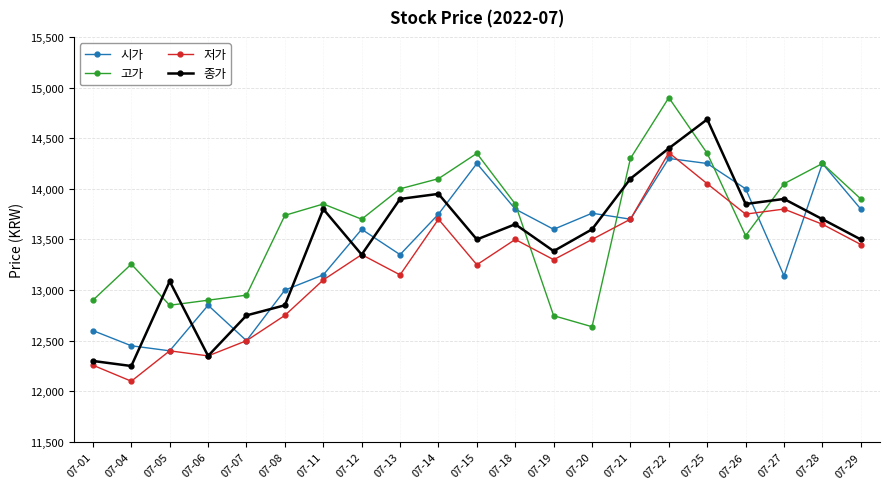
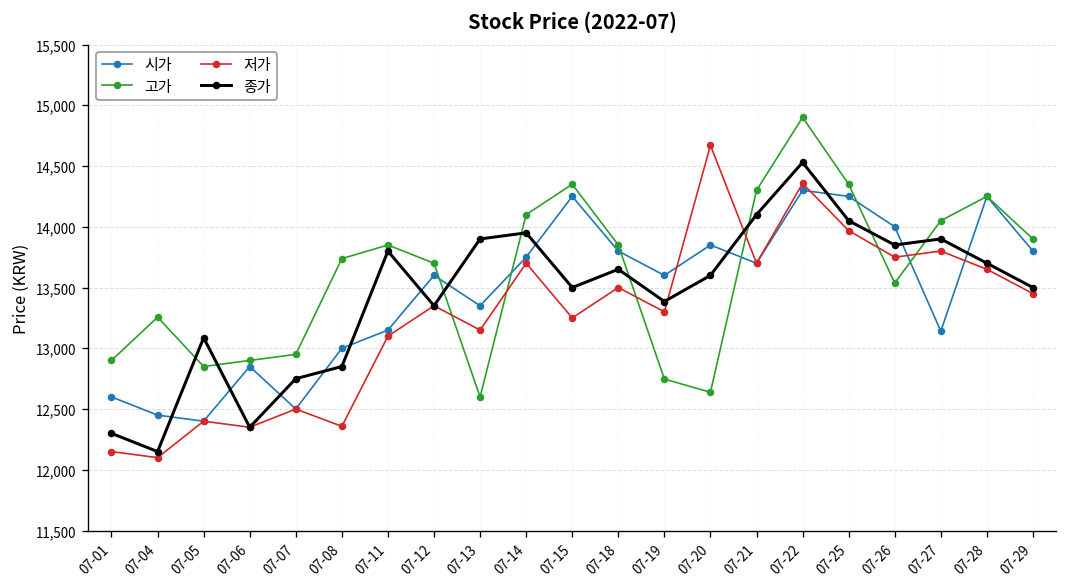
  {
    "시가": {
      "07-01": "12,600",
      "07-04": "12,450",
      "07-06": "12,850",
      "07-08": "13,000",
      "07-11": "13,150",
      "07-12": "13,600",
      "07-13": "13,350",
      "07-14": "13,750",
      "07-15": "14,250",
      "07-18": "13,800",
      "07-19": "13,600",
-     "07-20": "13,760",
+     "07-20": "13,850",
      "07-22": "14,300",
      "07-25": "14,250",
      "07-26": "14,000",
      "07-27": "13,140",
      "07-29": "13,800"
    },
    "고가": {
      "07-01": "12,900",
      "07-04": "13,260",
      "07-05": "12,850",
      "07-06": "12,900",
      "07-07": "12,950",
      "07-08": "13,740",
      "07-11": "13,850",
      "07-12": "13,700",
-     "07-13": "14,000",
+     "07-13": "12,600",
      "07-14": "14,100",
      "07-15": "14,350",
      "07-18": "13,850",
      "07-19": "12,750",
      "07-20": "12,640",
      "07-21": "14,300",
      "07-22": "14,900",
      "07-25": "14,350",
      "07-26": "13,540",
      "07-27": "14,050",
      "07-29": "13,900"
    },
    "저가": {
-     "07-01": "12,260",
+     "07-01": "12,150",
      "07-04": "12,100",
-     "07-08": "12,750",
+     "07-08": "12,360",
      "07-11": "13,100",
      "07-13": "13,150",
      "07-14": "13,700",
      "07-15": "13,250",
      "07-18": "13,500",
      "07-19": "13,300",
-     "07-20": "13,500",
+     "07-20": "14,670",
      "07-22": "14,360",
-     "07-25": "14,050",
+     "07-25": "13,970",
      "07-26": "13,750",
      "07-27": "13,800",
      "07-28": "13,650",
      "07-29": "13,450"
    },
    "종가": {
      "07-01": "12,300",
-     "07-04": "12,250",
+     "07-04": "12,150",
      "07-05": "13,090",
      "07-07": "12,750",
      "07-08": "12,850",
      "07-11": "13,800",
      "07-13": "13,900",
      "07-14": "13,950",
      "07-15": "13,500",
      "07-18": "13,650",
      "07-19": "13,390",
      "07-20": "13,600",
      "07-21": "14,100",
-     "07-22": "14,400",
-     "07-25": "14,690",
+     "07-22": "14,530",
+     "07-25": "14,050",
      "07-26": "13,850",
      "07-27": "13,900",
      "07-28": "13,700",
      "07-29": "13,500"
    }
  }
